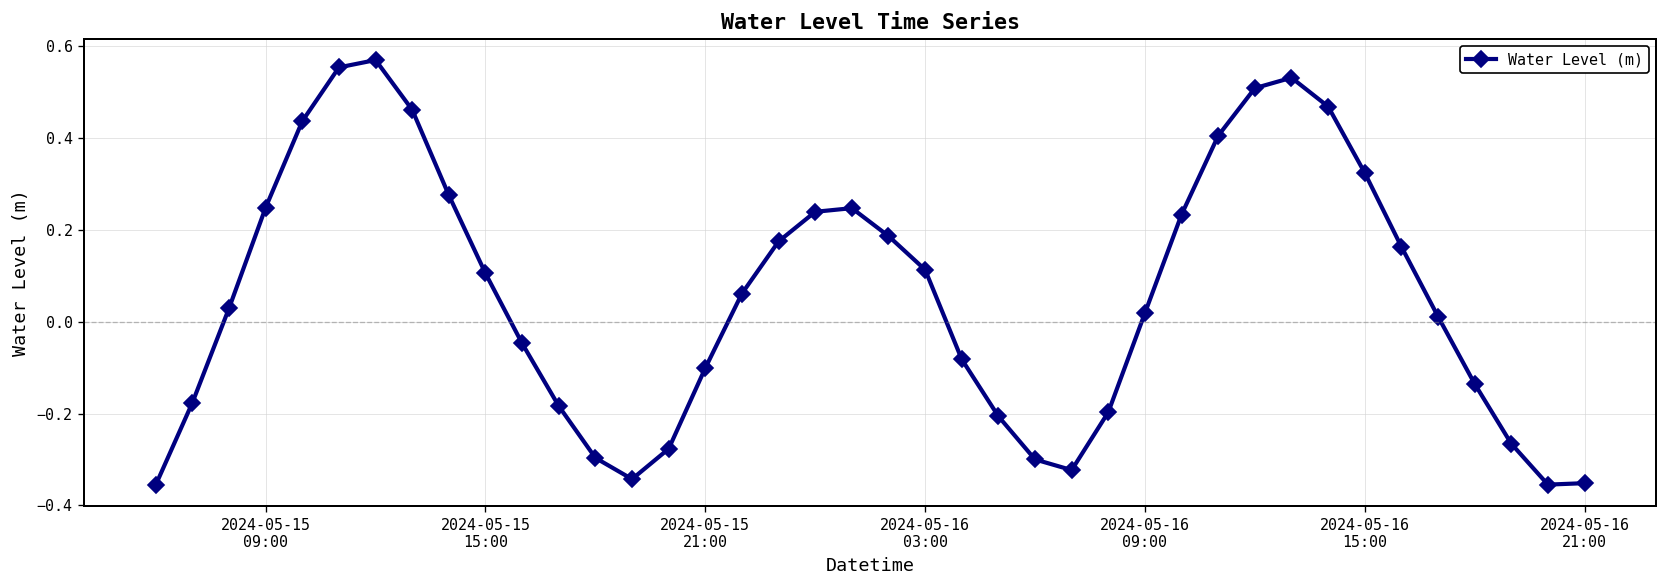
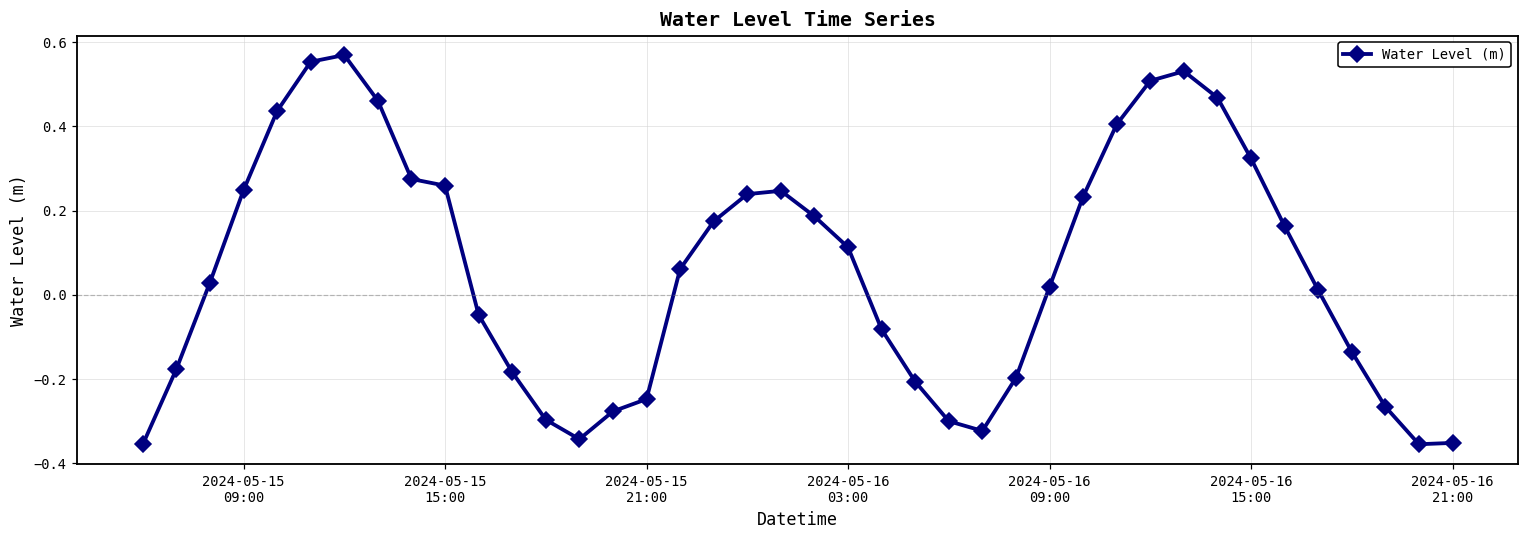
  {
    "2024-05-15 09:00": 0.25,
-   "2024-05-15 15:00": 0.11,
-   "2024-05-15 21:00": -0.10,
+   "2024-05-15 15:00": 0.26,
+   "2024-05-15 21:00": -0.25,
    "2024-05-16 03:00": 0.11,
    "2024-05-16 09:00": 0.02,
    "2024-05-16 15:00": 0.32,
    "2024-05-16 21:00": -0.35
  }
